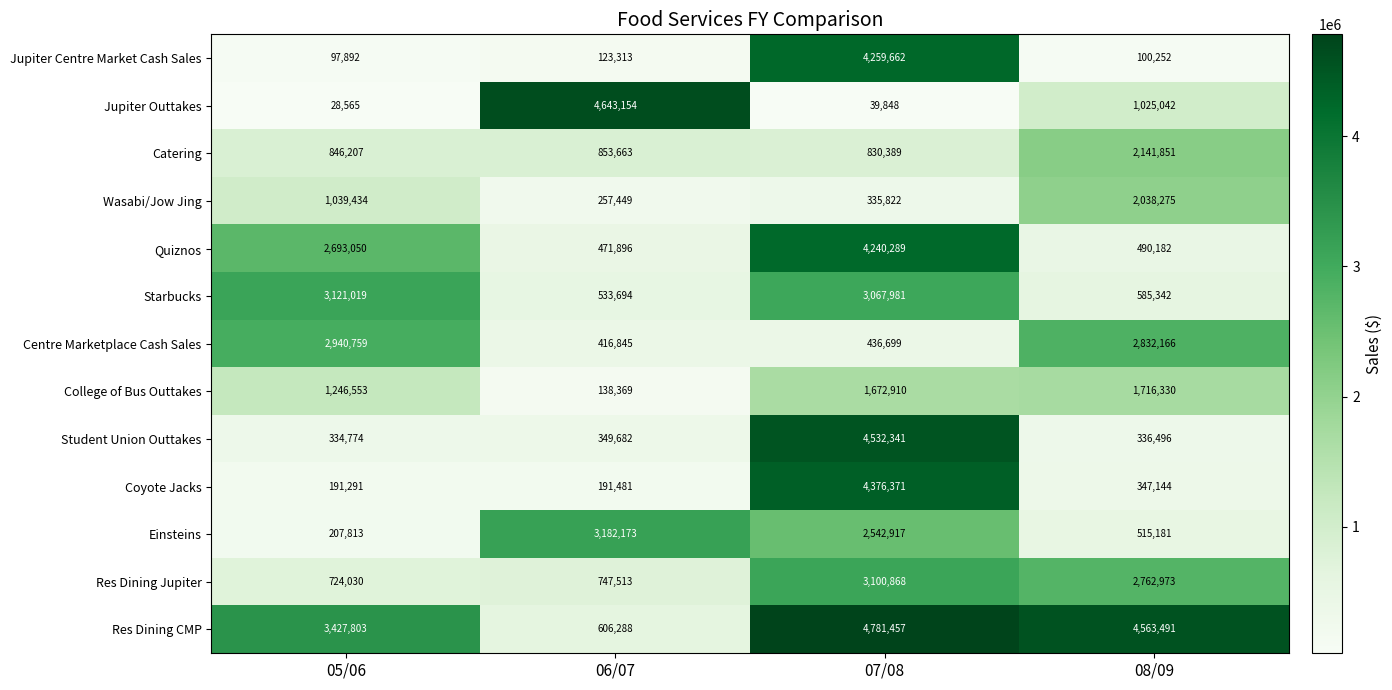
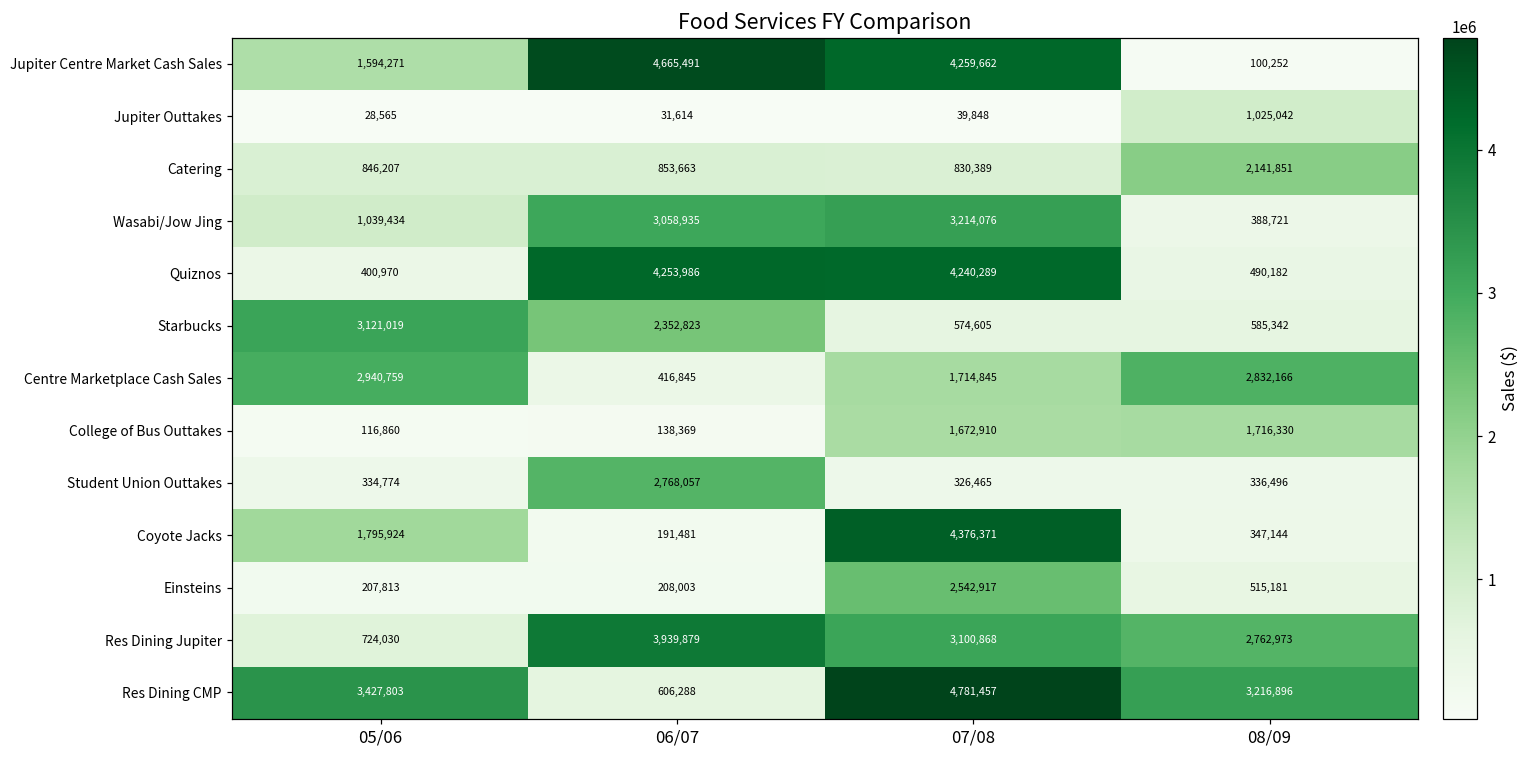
  {
    "Jupiter Centre Market Cash Sales": {
-     "05/06": "97,892",
-     "06/07": "123,313",
+     "05/06": "1,594,271",
+     "06/07": "4,665,491",
      "07/08": "4,259,662",
      "08/09": "100,252"
    },
    "Jupiter Outtakes": {
      "05/06": "28,565",
-     "06/07": "4,643,154",
+     "06/07": "31,614",
      "07/08": "39,848",
      "08/09": "1,025,042"
    },
    "Catering": {
      "05/06": "846,207",
      "06/07": "853,663",
      "07/08": "830,389",
      "08/09": "2,141,851"
    },
    "Wasabi/Jow Jing": {
      "05/06": "1,039,434",
-     "06/07": "257,449",
-     "07/08": "335,822",
-     "08/09": "2,038,275"
+     "06/07": "3,058,935",
+     "07/08": "3,214,076",
+     "08/09": "388,721"
    },
    "Quiznos": {
-     "05/06": "2,693,050",
-     "06/07": "471,896",
+     "05/06": "400,970",
+     "06/07": "4,253,986",
      "07/08": "4,240,289",
      "08/09": "490,182"
    },
    "Starbucks": {
      "05/06": "3,121,019",
-     "06/07": "533,694",
-     "07/08": "3,067,981",
+     "06/07": "2,352,823",
+     "07/08": "574,605",
      "08/09": "585,342"
    },
    "Centre Marketplace Cash Sales": {
      "05/06": "2,940,759",
      "06/07": "416,845",
-     "07/08": "436,699",
+     "07/08": "1,714,845",
      "08/09": "2,832,166"
    },
    "College of Bus Outtakes": {
-     "05/06": "1,246,553",
+     "05/06": "116,860",
      "06/07": "138,369",
      "07/08": "1,672,910",
      "08/09": "1,716,330"
    },
    "Student Union Outtakes": {
      "05/06": "334,774",
-     "06/07": "349,682",
-     "07/08": "4,532,341",
+     "06/07": "2,768,057",
+     "07/08": "326,465",
      "08/09": "336,496"
    },
    "Coyote Jacks": {
-     "05/06": "191,291",
+     "05/06": "1,795,924",
      "06/07": "191,481",
      "07/08": "4,376,371",
      "08/09": "347,144"
    },
    "Einsteins": {
      "05/06": "207,813",
-     "06/07": "3,182,173",
+     "06/07": "208,003",
      "07/08": "2,542,917",
      "08/09": "515,181"
    },
    "Res Dining Jupiter": {
      "05/06": "724,030",
-     "06/07": "747,513",
+     "06/07": "3,939,879",
      "07/08": "3,100,868",
      "08/09": "2,762,973"
    },
    "Res Dining CMP": {
      "05/06": "3,427,803",
      "06/07": "606,288",
      "07/08": "4,781,457",
-     "08/09": "4,563,491"
+     "08/09": "3,216,896"
    }
  }
